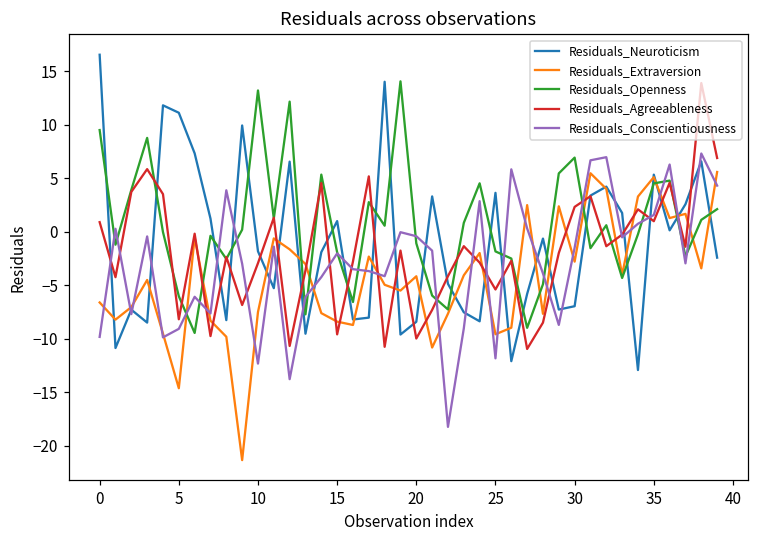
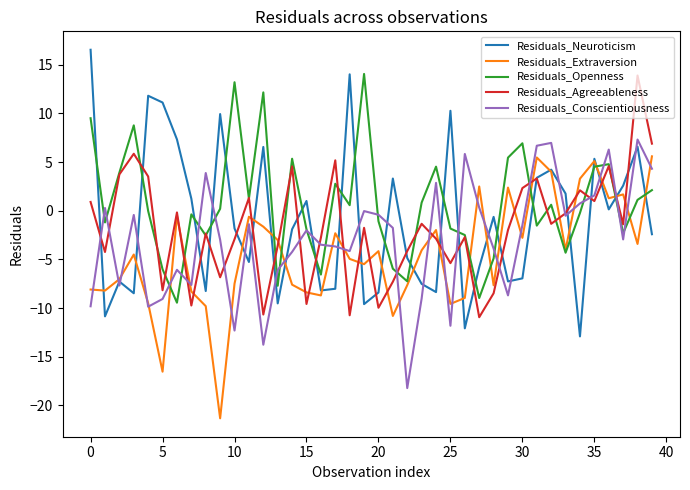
  {
    "Residuals_Neuroticism": {
      "0": 17,
      "5": 11,
      "10": -2,
      "15": 1,
      "20": -8,
-     "25": 4,
+     "25": 10,
      "30": -7
    },
    "Residuals_Extraversion": {
-     "0": -7,
-     "5": -15,
+     "0": -8,
+     "5": -17,
      "10": -7,
      "15": -8,
      "20": -4,
      "25": -10,
      "30": -3
    },
    "Residuals_Openness": {
      "0": 9,
      "5": -6,
      "10": 13,
      "20": -1,
      "25": -2,
      "30": 7,
      "35": 5
    },
    "Residuals_Agreeableness": {
      "0": 1,
      "5": -8,
      "10": -3,
      "15": -10,
      "20": -10,
      "25": -5,
      "30": 2,
      "35": 1
    },
    "Residuals_Conscientiousness": {
      "0": -10,
      "5": -9,
      "10": -12,
      "20": 0,
      "25": -12,
      "30": -1,
      "35": 2
    }
  }
